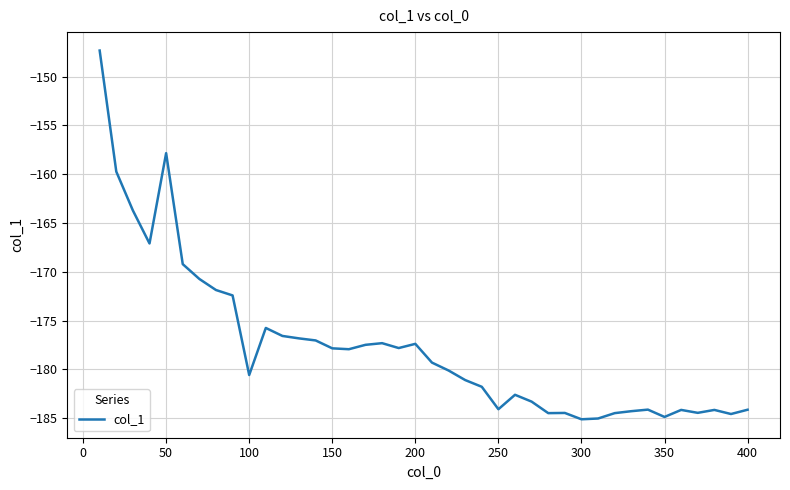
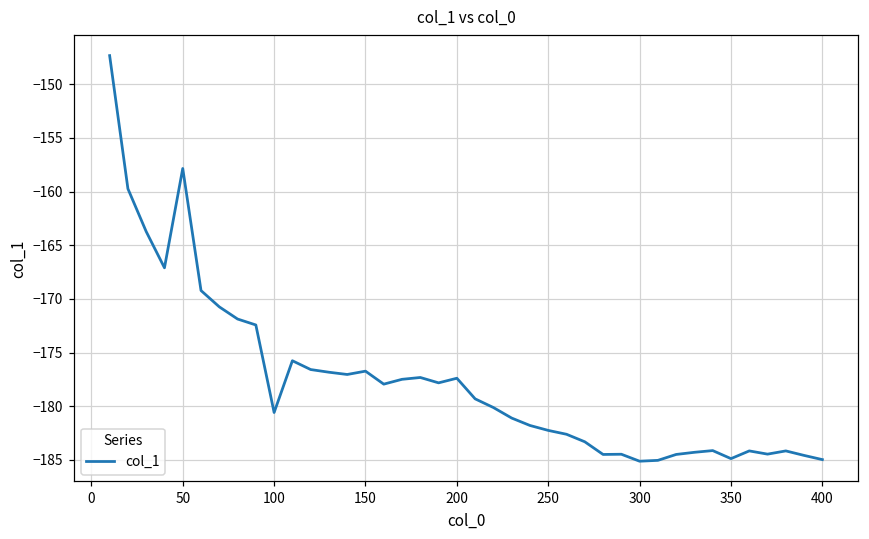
  {
    "50": -158,
    "100": -181,
-   "150": -178,
+   "150": -177,
    "200": -177,
-   "250": -184,
+   "250": -182,
    "300": -185,
    "350": -185,
-   "400": -184
+   "400": -185
  }
